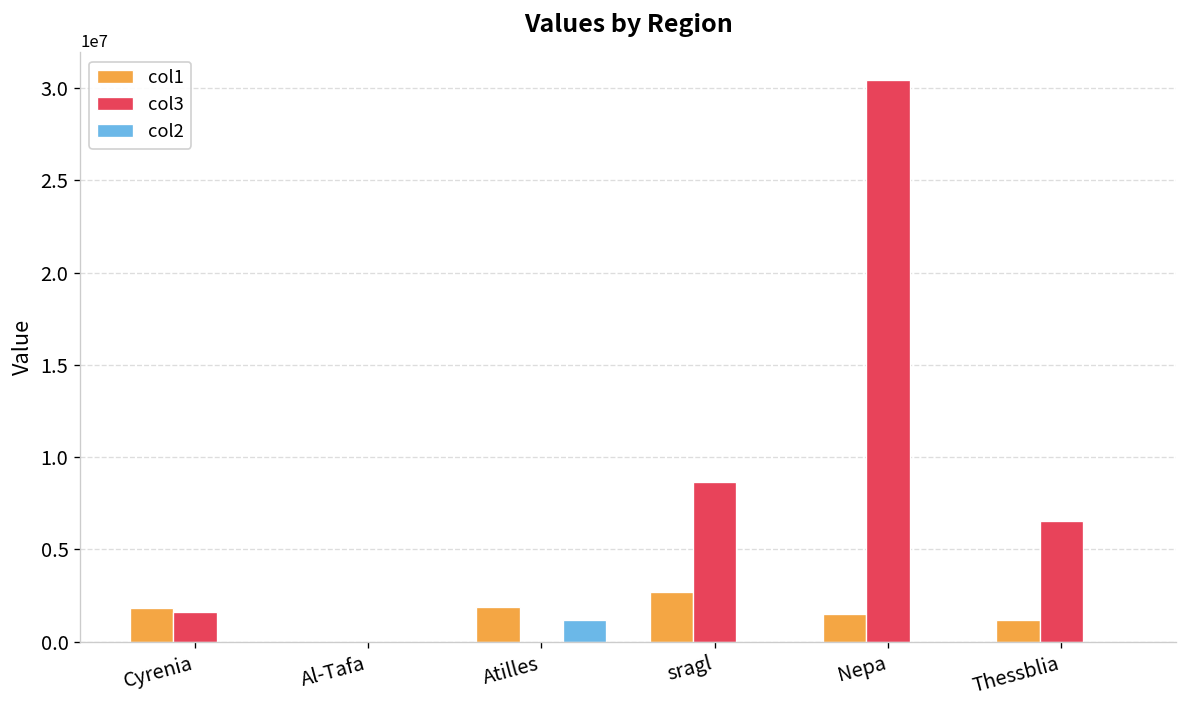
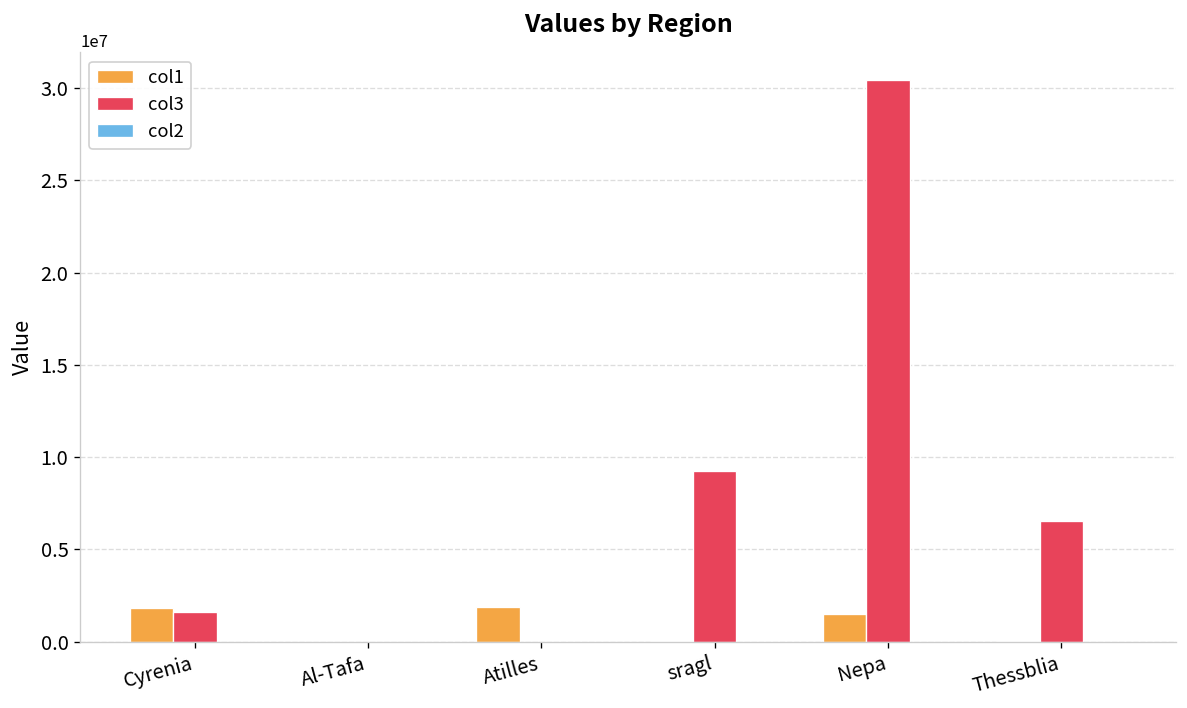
  {
    "col1": {
      "Cyrenia": 1800000,
      "Atilles": 1900000,
-     "sragl": 2700000,
+     "sragl": 0,
      "Nepa": 1500000,
-     "Thessblia": 1200000
+     "Thessblia": 0
    },
    "col3": {
      "Cyrenia": 1600000,
      "Al-Tafa": 0,
      "Atilles": 0,
-     "sragl": 8700000,
+     "sragl": 9300000,
      "Nepa": 30400000,
      "Thessblia": 6500000
    },
    "col2": {
      "Cyrenia": 0,
-     "Atilles": 1200000,
+     "Atilles": 0,
      "sragl": 0,
      "Nepa": 0
    }
  }
